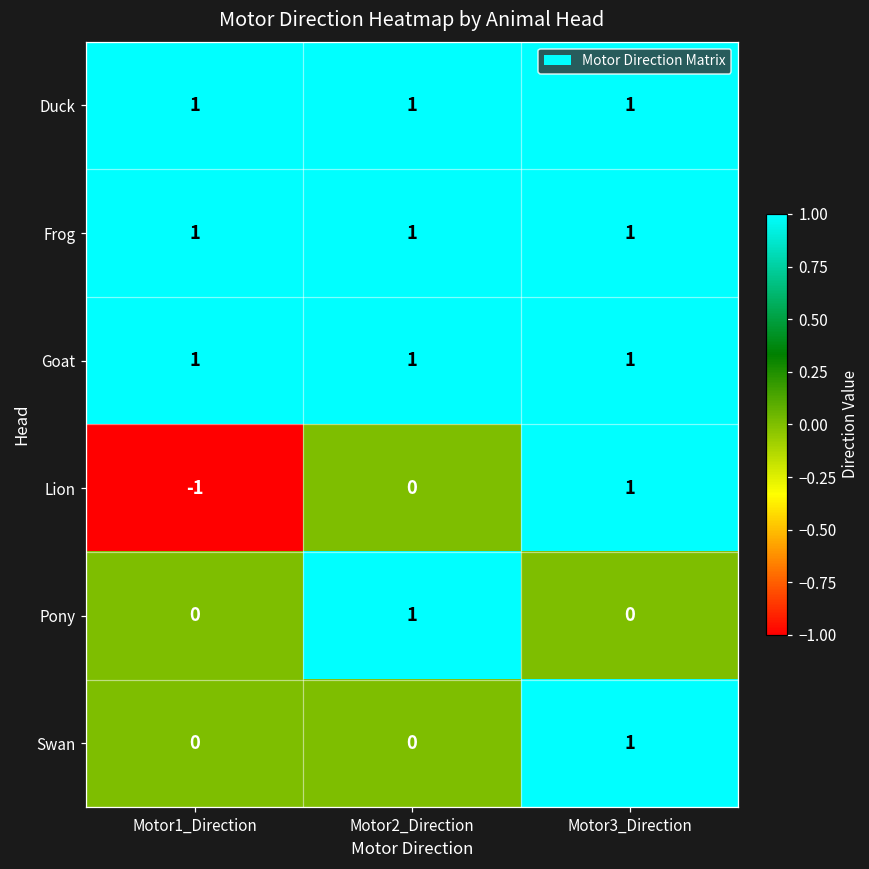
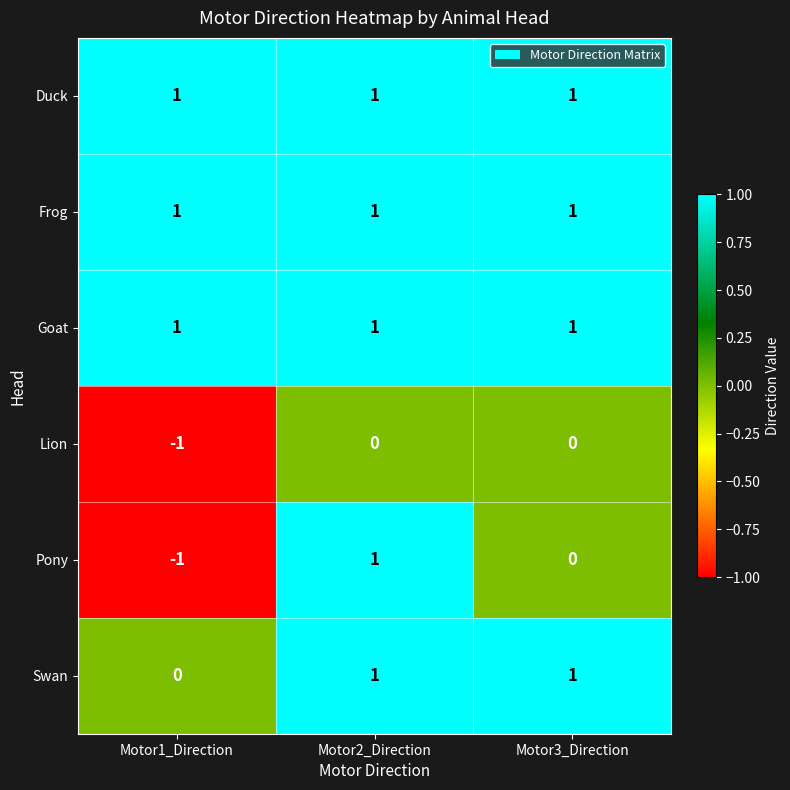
  {
    "Duck": {
      "Motor1_Direction": 1,
      "Motor2_Direction": 1,
      "Motor3_Direction": 1
    },
    "Frog": {
      "Motor1_Direction": 1,
      "Motor2_Direction": 1,
      "Motor3_Direction": 1
    },
    "Goat": {
      "Motor1_Direction": 1,
      "Motor2_Direction": 1,
      "Motor3_Direction": 1
    },
    "Lion": {
      "Motor1_Direction": -1,
      "Motor2_Direction": 0,
-     "Motor3_Direction": 1
+     "Motor3_Direction": 0
    },
    "Pony": {
-     "Motor1_Direction": 0,
+     "Motor1_Direction": -1,
      "Motor2_Direction": 1,
      "Motor3_Direction": 0
    },
    "Swan": {
      "Motor1_Direction": 0,
-     "Motor2_Direction": 0,
+     "Motor2_Direction": 1,
      "Motor3_Direction": 1
    }
  }
